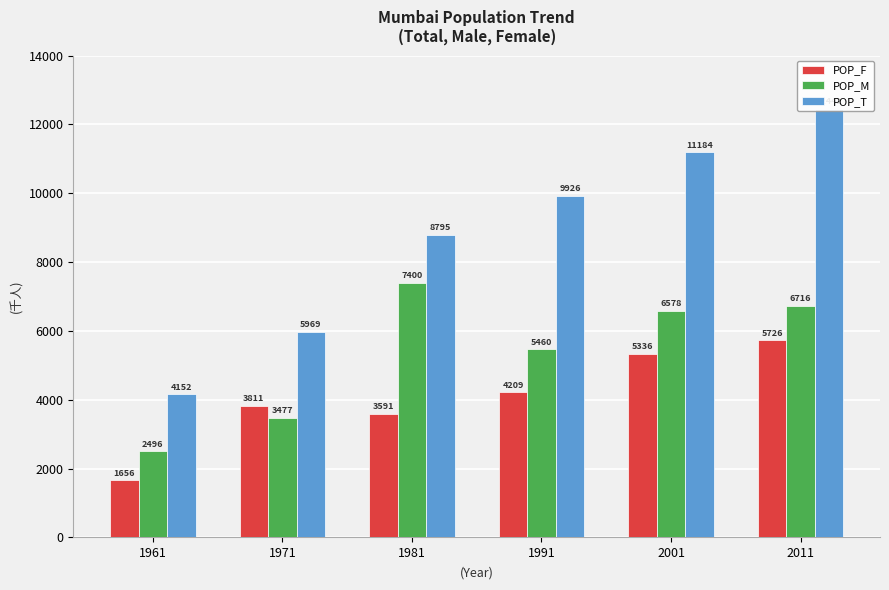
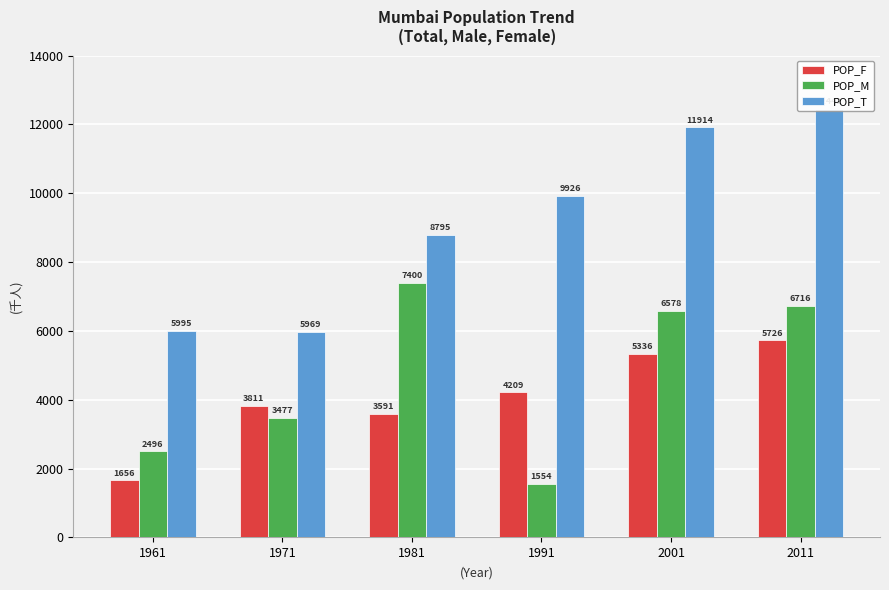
  {
    "POP_F": {
      "1961": 1656,
      "1971": 3811,
      "1981": 3591,
      "1991": 4209,
      "2001": 5336,
      "2011": 5726
    },
    "POP_M": {
      "1961": 2496,
      "1971": 3477,
      "1981": 7400,
-     "1991": 5460,
+     "1991": 1554,
      "2001": 6578,
      "2011": 6716
    },
    "POP_T": {
-     "1961": 4152,
+     "1961": 5995,
      "1971": 5969,
      "1981": 8795,
      "1991": 9926,
-     "2001": 11184
+     "2001": 11914
    }
  }
